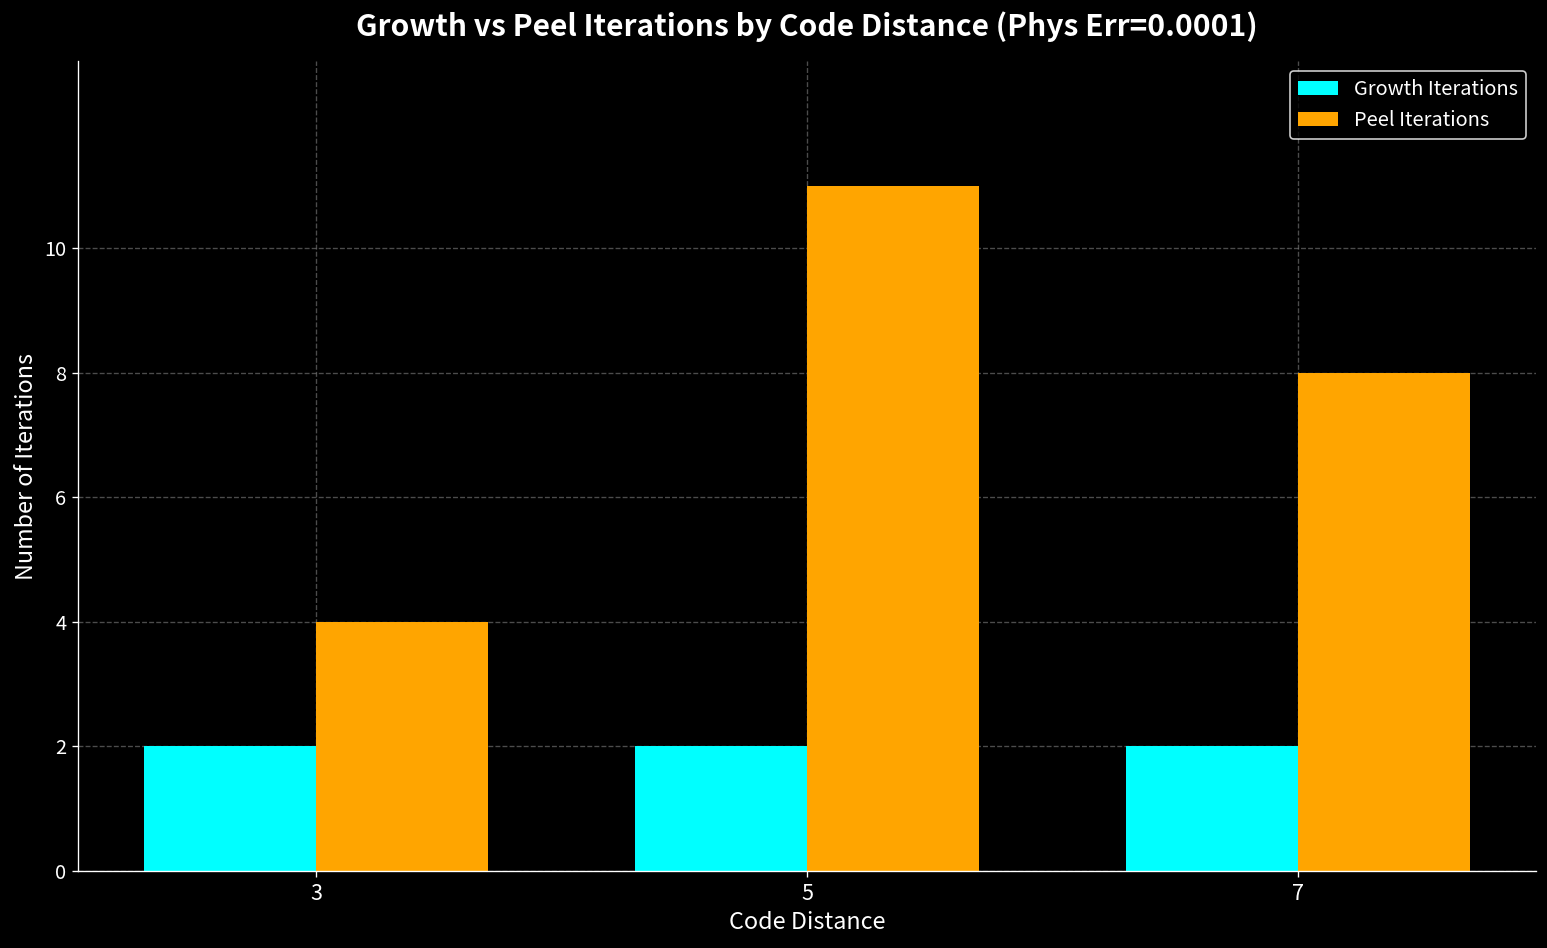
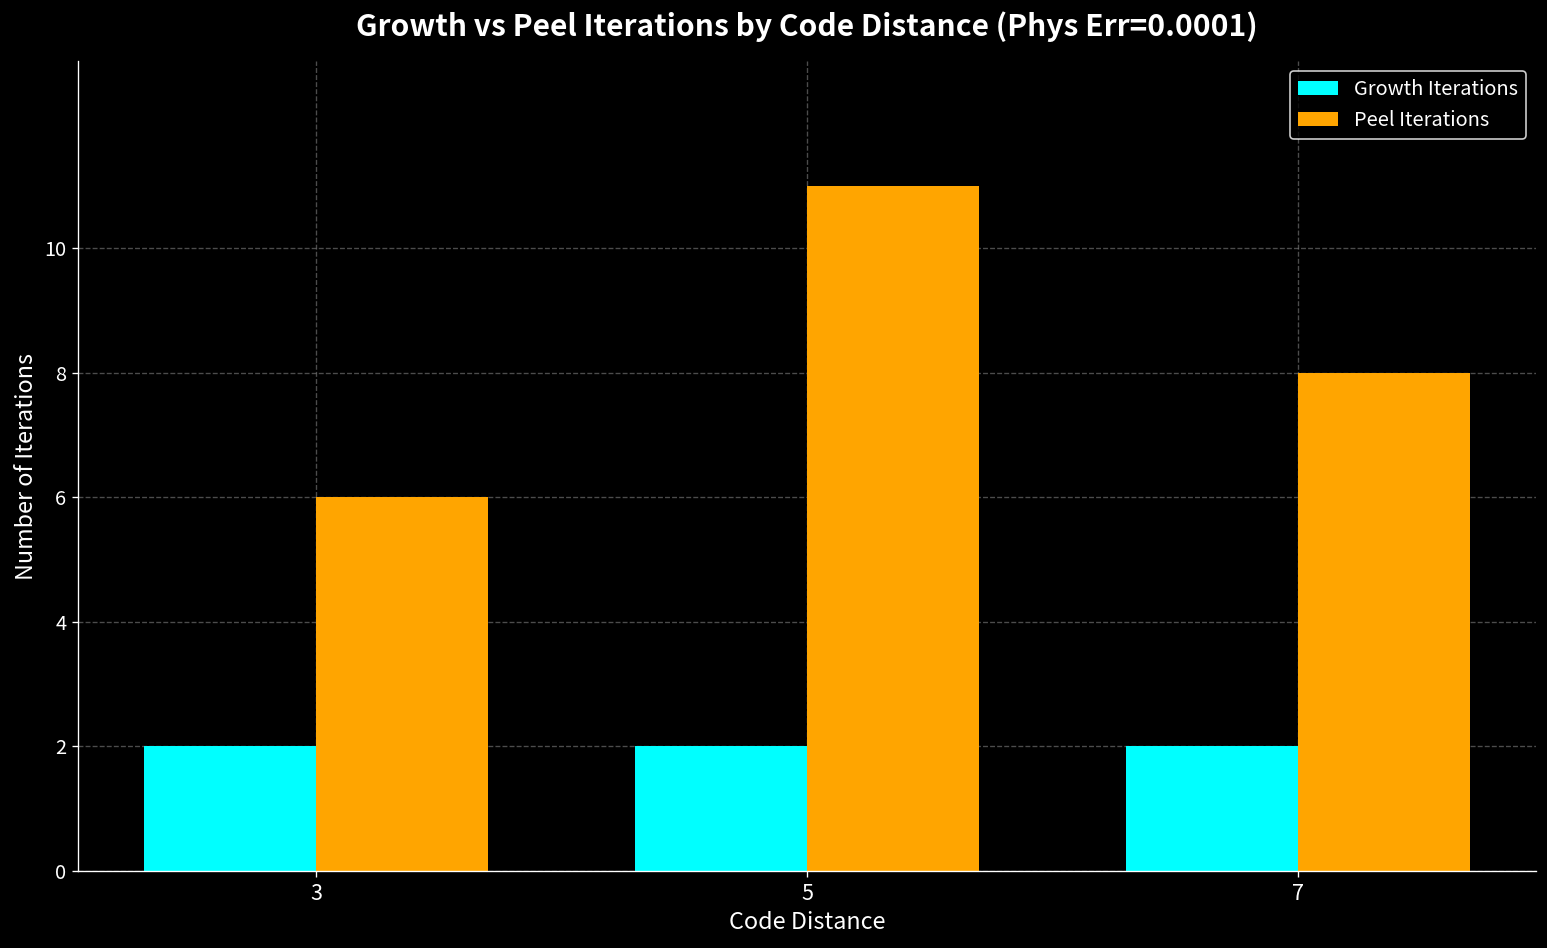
  {
    "Growth Iterations": {
      "3": 2,
      "5": 2,
      "7": 2
    },
    "Peel Iterations": {
-     "3": 4,
+     "3": 6,
      "5": 11,
      "7": 8
    }
  }
